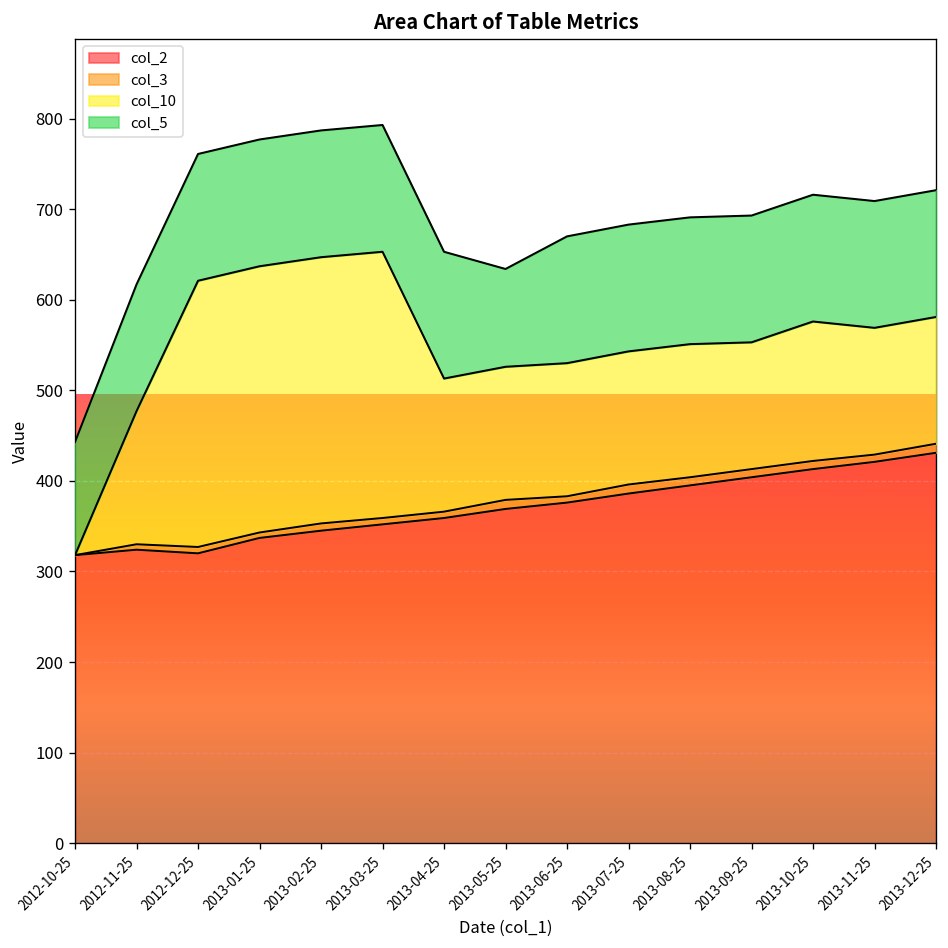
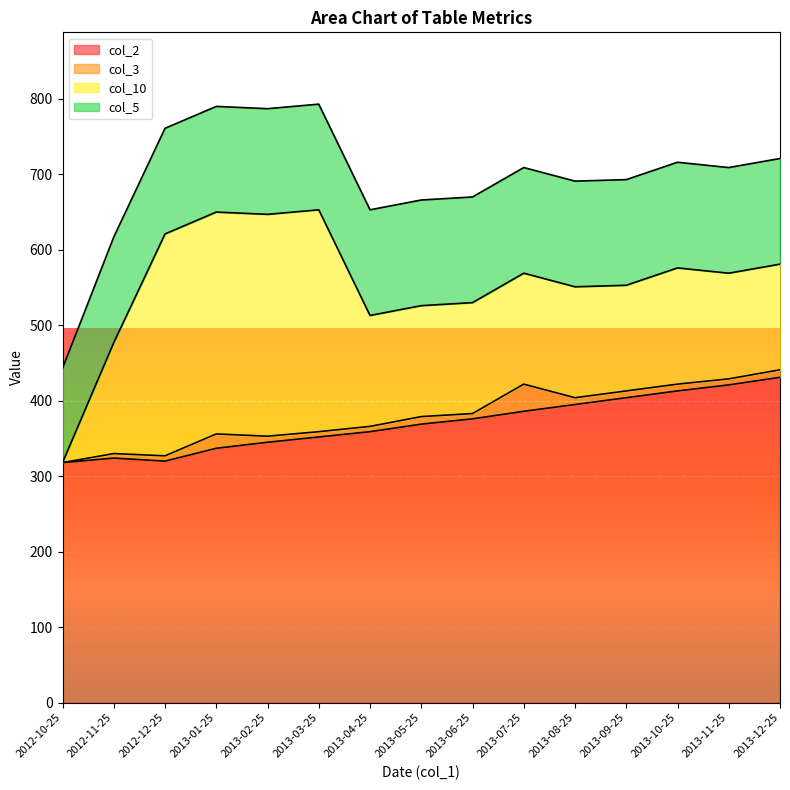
  {
    "col_2": {
      "2012-11-25": 320,
      "2012-12-25": 320,
      "2013-01-25": 340,
      "2013-02-25": 350,
      "2013-03-25": 350,
      "2013-04-25": 360,
      "2013-05-25": 370,
      "2013-06-25": 380,
      "2013-07-25": 390,
      "2013-08-25": 400,
      "2013-09-25": 400,
      "2013-10-25": 410,
      "2013-11-25": 420,
      "2013-12-25": 430
    },
    "col_3": {
      "2012-11-25": 10,
      "2012-12-25": 10,
-     "2013-01-25": 10,
+     "2013-01-25": 20,
      "2013-02-25": 10,
      "2013-03-25": 10,
      "2013-04-25": 10,
      "2013-05-25": 10,
      "2013-06-25": 10,
-     "2013-07-25": 10,
+     "2013-07-25": 40,
      "2013-08-25": 10,
      "2013-09-25": 10,
      "2013-10-25": 10,
      "2013-11-25": 10,
      "2013-12-25": 10
    },
    "col_10": {
      "2012-11-25": 150,
      "2012-12-25": 290,
      "2013-01-25": 290,
      "2013-02-25": 290,
      "2013-03-25": 290,
      "2013-04-25": 150,
      "2013-05-25": 150,
      "2013-06-25": 150,
      "2013-07-25": 150,
      "2013-08-25": 150,
      "2013-09-25": 140,
      "2013-10-25": 150,
      "2013-11-25": 140,
      "2013-12-25": 140
    },
    "col_5": {
      "2012-10-25": 130,
      "2012-11-25": 140,
      "2012-12-25": 140,
      "2013-01-25": 140,
      "2013-02-25": 140,
      "2013-03-25": 140,
      "2013-04-25": 140,
-     "2013-05-25": 110,
+     "2013-05-25": 140,
      "2013-06-25": 140,
      "2013-07-25": 140,
      "2013-08-25": 140,
      "2013-09-25": 140,
      "2013-10-25": 140,
      "2013-11-25": 140,
      "2013-12-25": 140
    }
  }
